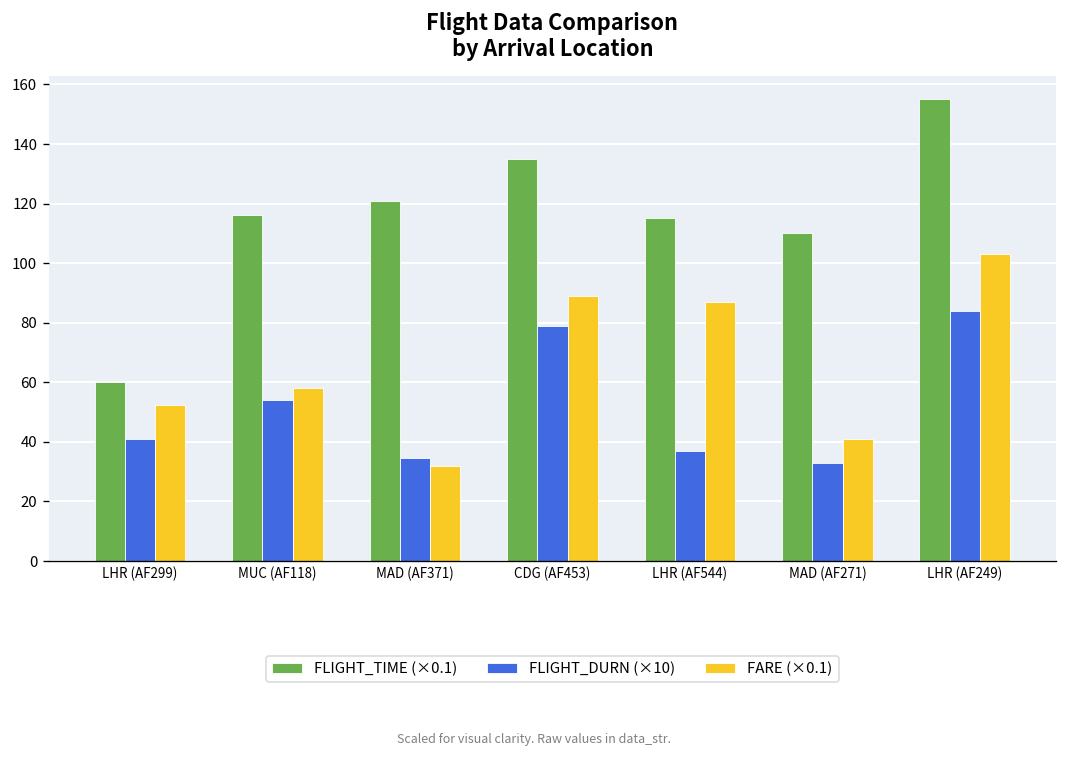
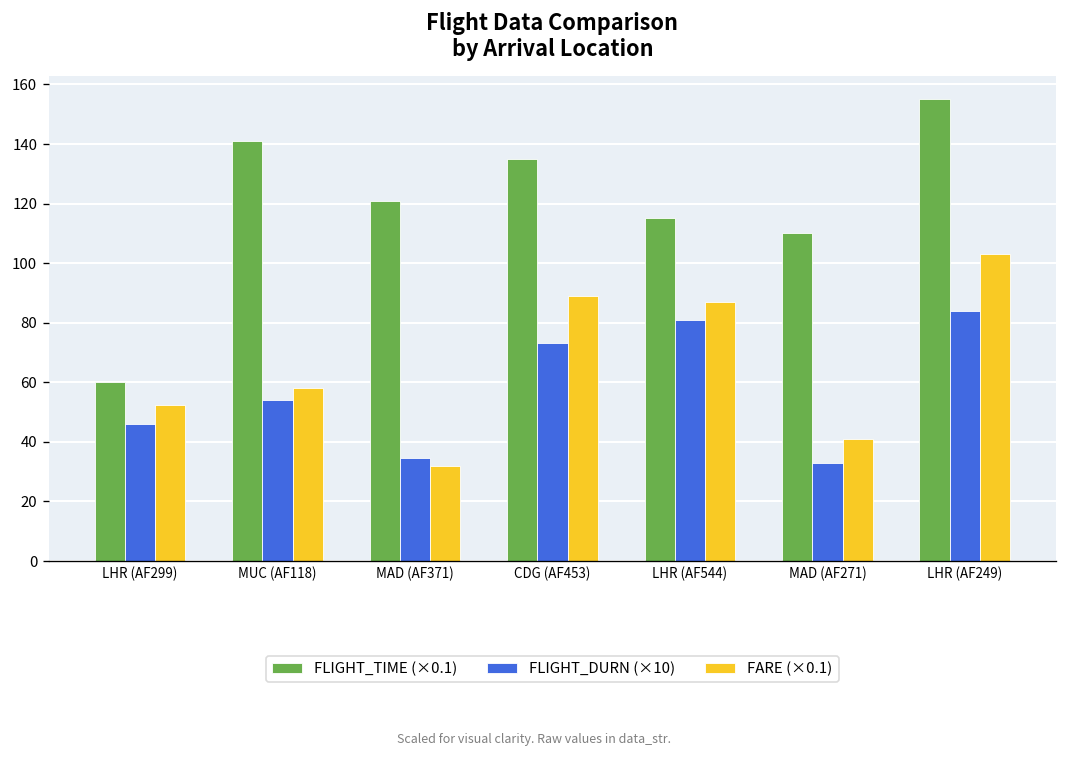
  {
    "FLIGHT_TIME (×0.1)": {
      "LHR (AF299)": 60,
-     "MUC (AF118)": 116,
+     "MUC (AF118)": 141,
      "MAD (AF371)": 121,
      "CDG (AF453)": 135,
      "LHR (AF544)": 115,
      "MAD (AF271)": 110,
      "LHR (AF249)": 155
    },
    "FLIGHT_DURN (×10)": {
-     "LHR (AF299)": 41,
+     "LHR (AF299)": 46,
      "MUC (AF118)": 54,
      "MAD (AF371)": 35,
-     "CDG (AF453)": 79,
-     "LHR (AF544)": 37,
+     "CDG (AF453)": 73,
+     "LHR (AF544)": 81,
      "MAD (AF271)": 33,
      "LHR (AF249)": 84
    },
    "FARE (×0.1)": {
      "LHR (AF299)": 53,
      "MUC (AF118)": 58,
      "MAD (AF371)": 32,
      "CDG (AF453)": 89,
      "LHR (AF544)": 87,
      "MAD (AF271)": 41,
      "LHR (AF249)": 103
    }
  }
